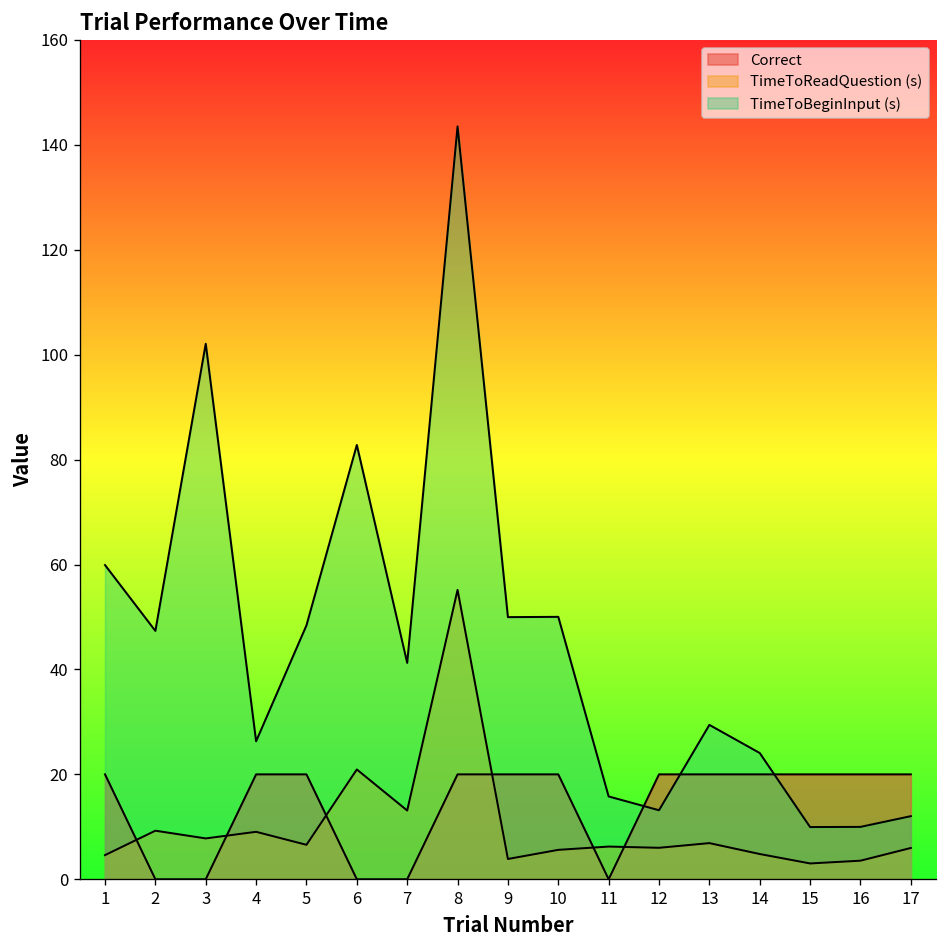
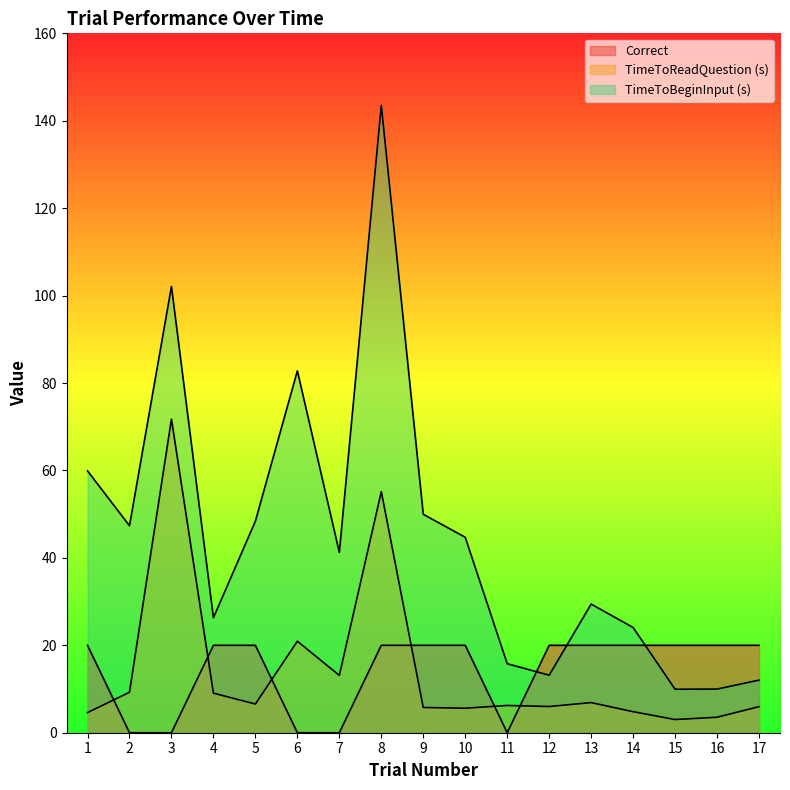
  {
    "Correct": {
      "1": 20,
      "2": 0,
      "3": 0,
      "4": 20,
      "5": 20,
      "6": 0,
      "7": 0,
      "8": 20,
      "9": 20,
      "10": 20,
      "11": 0,
      "12": 20,
      "13": 20,
      "14": 20,
      "15": 20,
      "16": 20,
      "17": 20
    },
    "TimeToReadQuestion (s)": {
      "1": 5,
      "2": 9,
-     "3": 8,
+     "3": 72,
      "4": 9,
      "5": 7,
      "6": 21,
      "7": 13,
      "8": 55,
-     "9": 4,
+     "9": 6,
      "10": 6,
      "11": 6,
      "12": 6,
      "13": 7,
      "14": 5,
      "15": 3,
      "16": 4,
      "17": 6
    },
    "TimeToBeginInput (s)": {
      "1": 60,
      "2": 47,
      "3": 102,
      "4": 26,
      "5": 48,
      "6": 83,
      "7": 41,
      "8": 144,
      "9": 50,
-     "10": 50,
+     "10": 45,
      "11": 16,
      "12": 13,
      "13": 29,
      "14": 24,
      "15": 10,
      "16": 10,
      "17": 12
    }
  }
